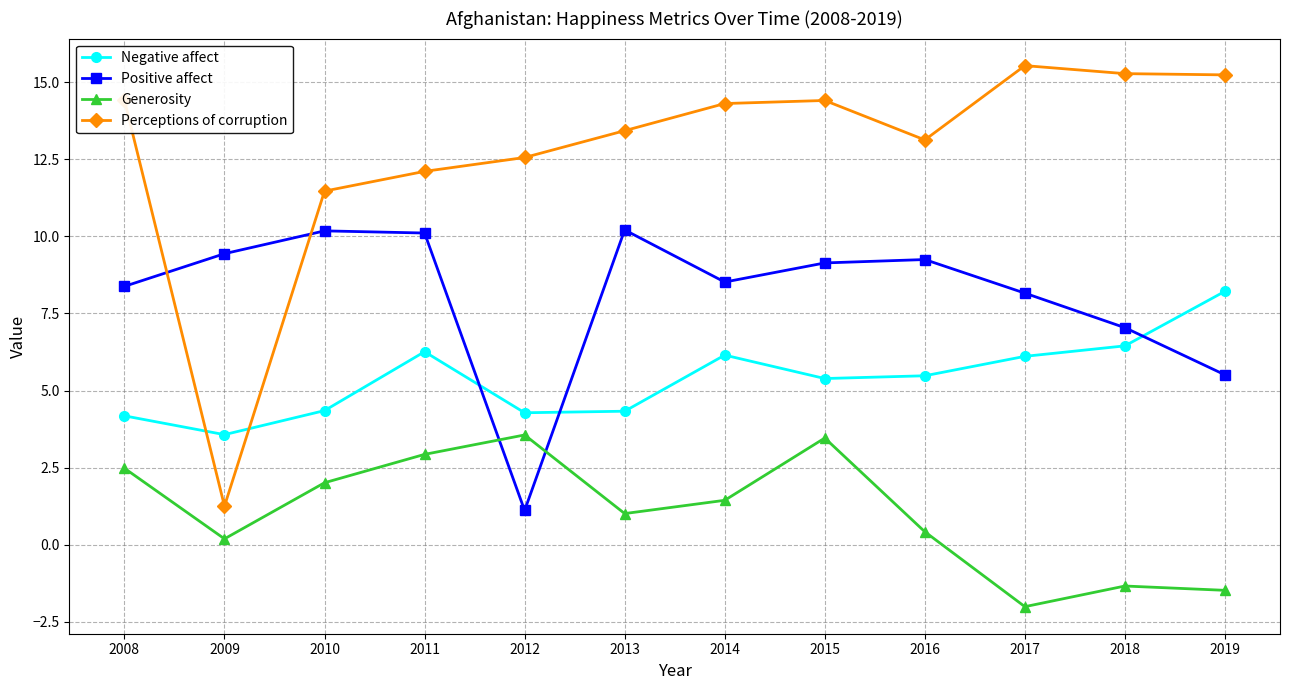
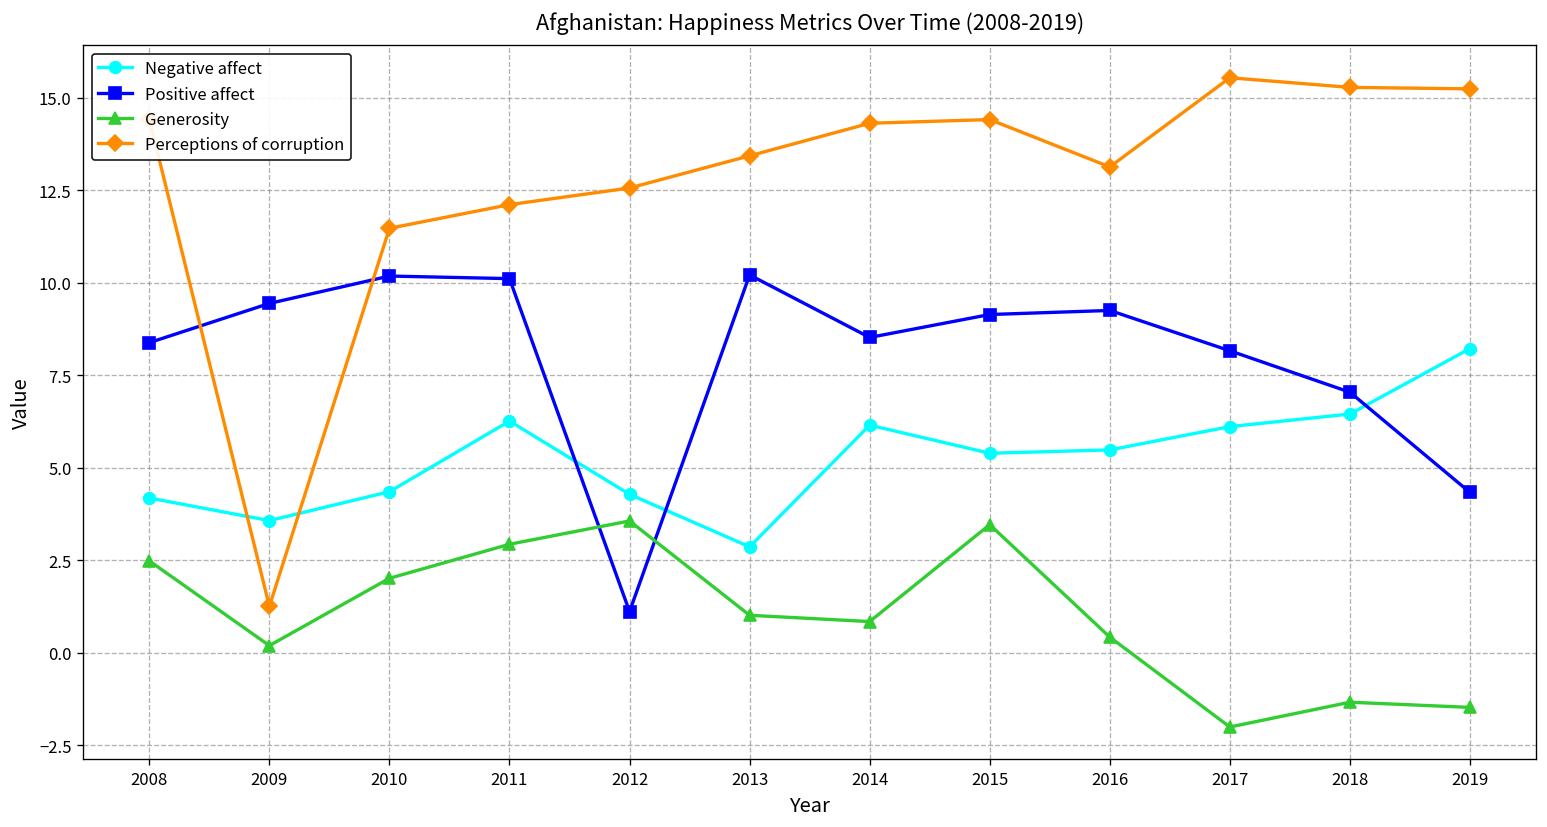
  {
    "Negative affect": {
      "2008": 4.2,
      "2009": 3.6,
      "2010": 4.4,
      "2011": 6.3,
      "2012": 4.3,
-     "2013": 4.3,
+     "2013": 2.9,
      "2014": 6.2,
      "2015": 5.4,
      "2016": 5.5,
      "2017": 6.1,
      "2018": 6.5,
      "2019": 8.2
    },
    "Positive affect": {
      "2008": 8.4,
      "2009": 9.4,
      "2010": 10.2,
      "2011": 10.1,
      "2012": 1.1,
      "2013": 10.2,
      "2014": 8.5,
      "2015": 9.1,
      "2016": 9.3,
      "2017": 8.2,
      "2018": 7.0,
-     "2019": 5.5
+     "2019": 4.3
    },
    "Generosity": {
      "2008": 2.5,
      "2009": 0.2,
      "2010": 2.0,
      "2011": 2.9,
      "2012": 3.6,
      "2013": 1.0,
-     "2014": 1.4,
+     "2014": 0.8,
      "2015": 3.5,
      "2016": 0.4,
      "2017": -2.0,
      "2018": -1.3,
      "2019": -1.5
    },
    "Perceptions of corruption": {
      "2009": 1.3,
      "2010": 11.5,
      "2011": 12.1,
      "2012": 12.6,
      "2013": 13.4,
      "2014": 14.3,
      "2015": 14.4,
      "2016": 13.1,
      "2017": 15.5,
      "2018": 15.3,
      "2019": 15.2
    }
  }
